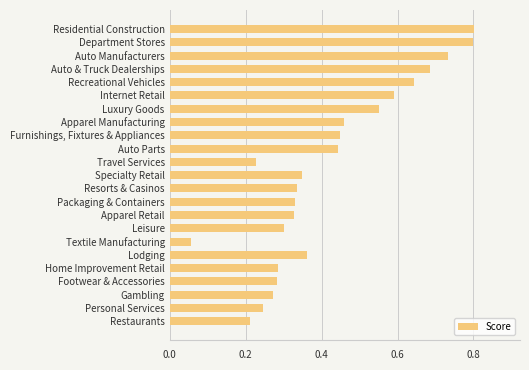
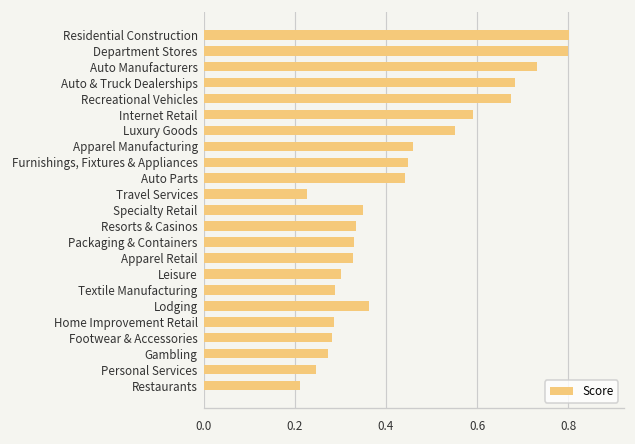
  {
    "Residential Construction": 0.80,
    "Department Stores": 0.80,
    "Auto Manufacturers": 0.73,
    "Auto & Truck Dealerships": 0.68,
-   "Recreational Vehicles": 0.64,
+   "Recreational Vehicles": 0.67,
    "Internet Retail": 0.59,
    "Luxury Goods": 0.55,
    "Apparel Manufacturing": 0.46,
    "Furnishings, Fixtures & Appliances": 0.45,
    "Auto Parts": 0.44,
    "Travel Services": 0.23,
    "Specialty Retail": 0.35,
    "Resorts & Casinos": 0.33,
    "Packaging & Containers": 0.33,
    "Apparel Retail": 0.33,
    "Leisure": 0.30,
-   "Textile Manufacturing": 0.06,
+   "Textile Manufacturing": 0.29,
    "Lodging": 0.36,
    "Home Improvement Retail": 0.29,
    "Footwear & Accessories": 0.28,
    "Gambling": 0.27,
    "Personal Services": 0.25,
    "Restaurants": 0.21
  }
